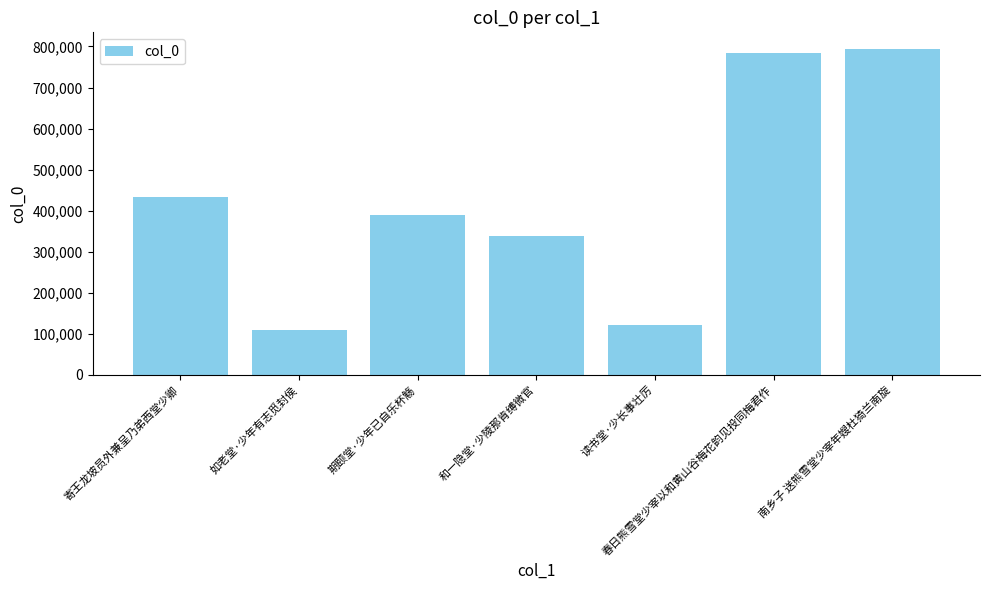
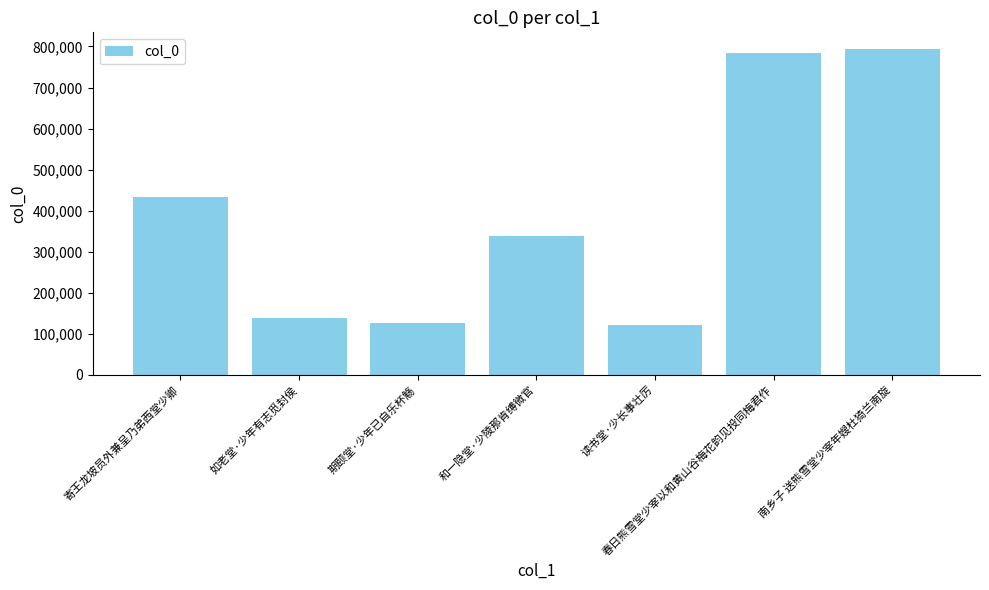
  {
    "寄王龙坡员外兼呈乃弟西堂少卿": "430,000",
-   "如老堂·少年有志觅封侯": "110,000",
-   "期颐堂·少年已自乐杯觞": "390,000",
+   "如老堂·少年有志觅封侯": "140,000",
+   "期颐堂·少年已自乐杯觞": "130,000",
    "和一隐堂·少陵那肯缚微官": "340,000",
    "读书堂·少长事壮厉": "120,000",
    "春日熊雪堂少宰以和黄山谷梅花韵见投同梅君作": "780,000",
    "南乡子 送熊雪堂少宰年嫂杜猗兰南旋": "790,000"
  }
